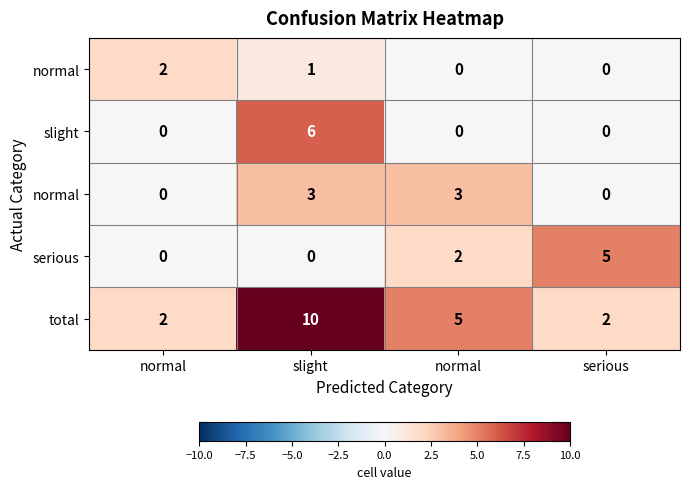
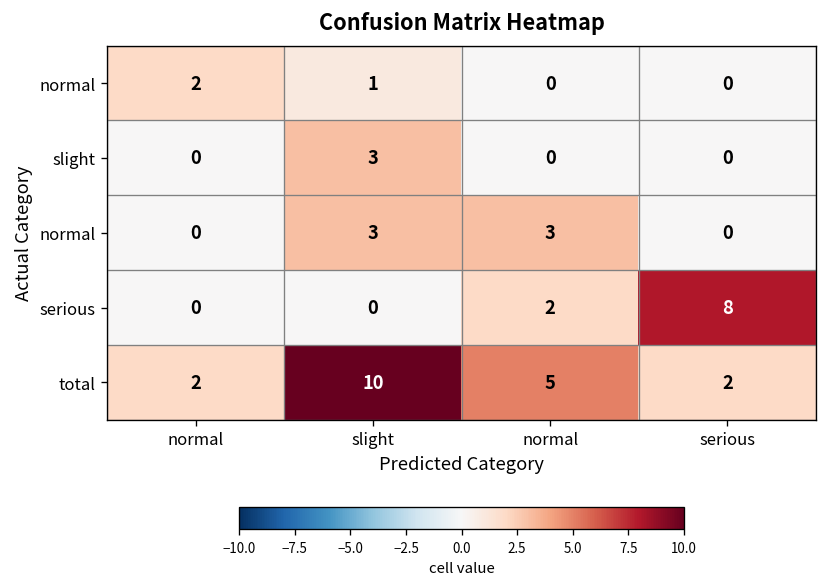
  {
    "slight": {
-     "slight": 6,
+     "slight": 3,
      "serious": 0
    },
    "serious": {
      "slight": 0,
-     "serious": 5
+     "serious": 8
    },
    "total": {
      "slight": 10,
      "serious": 2
    }
  }
